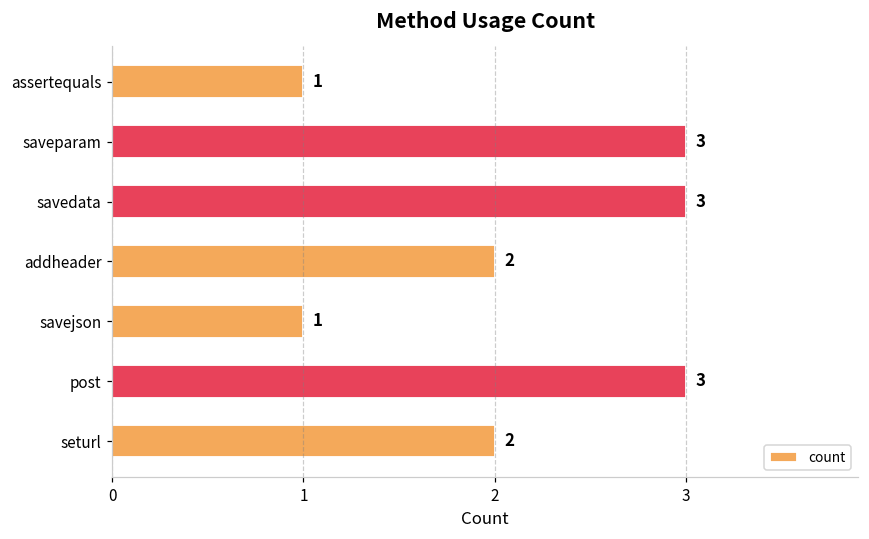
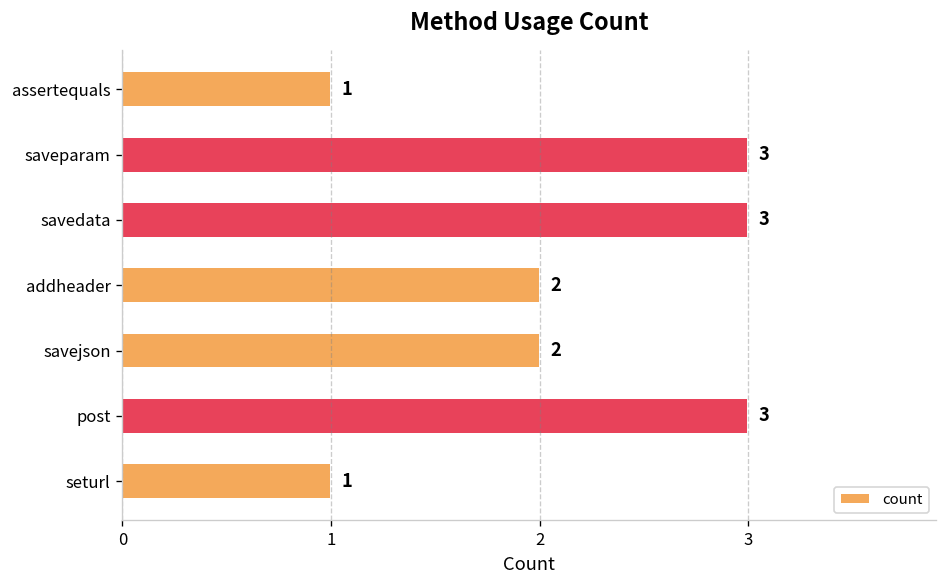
  {
    "assertequals": 1,
    "saveparam": 3,
    "savedata": 3,
    "addheader": 2,
-   "savejson": 1,
+   "savejson": 2,
    "post": 3,
-   "seturl": 2
+   "seturl": 1
  }
